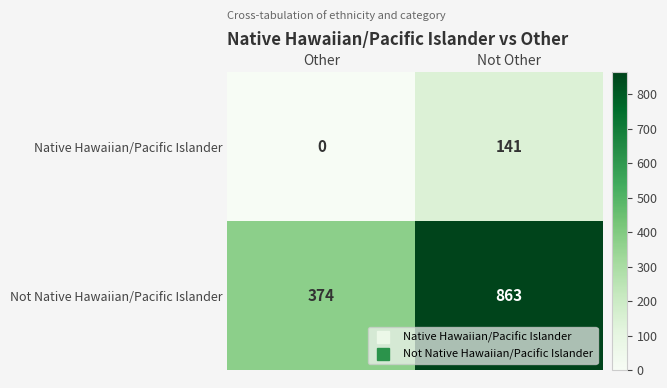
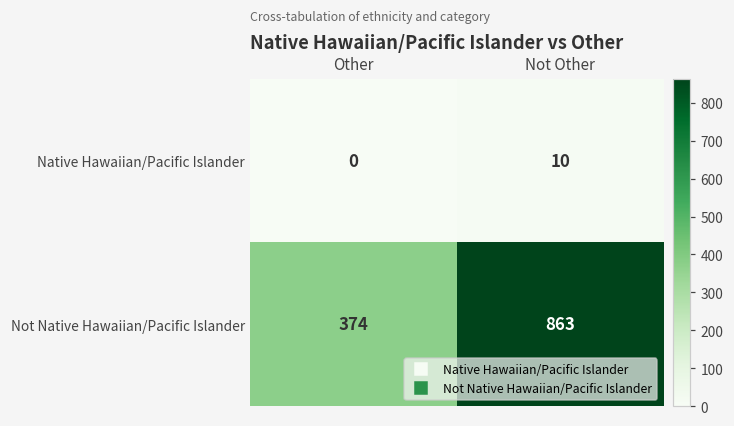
  {
    "Native Hawaiian/Pacific Islander": {
      "Other": 0,
-     "Not Other": 141
+     "Not Other": 10
    },
    "Not Native Hawaiian/Pacific Islander": {
      "Other": 374,
      "Not Other": 863
    }
  }
